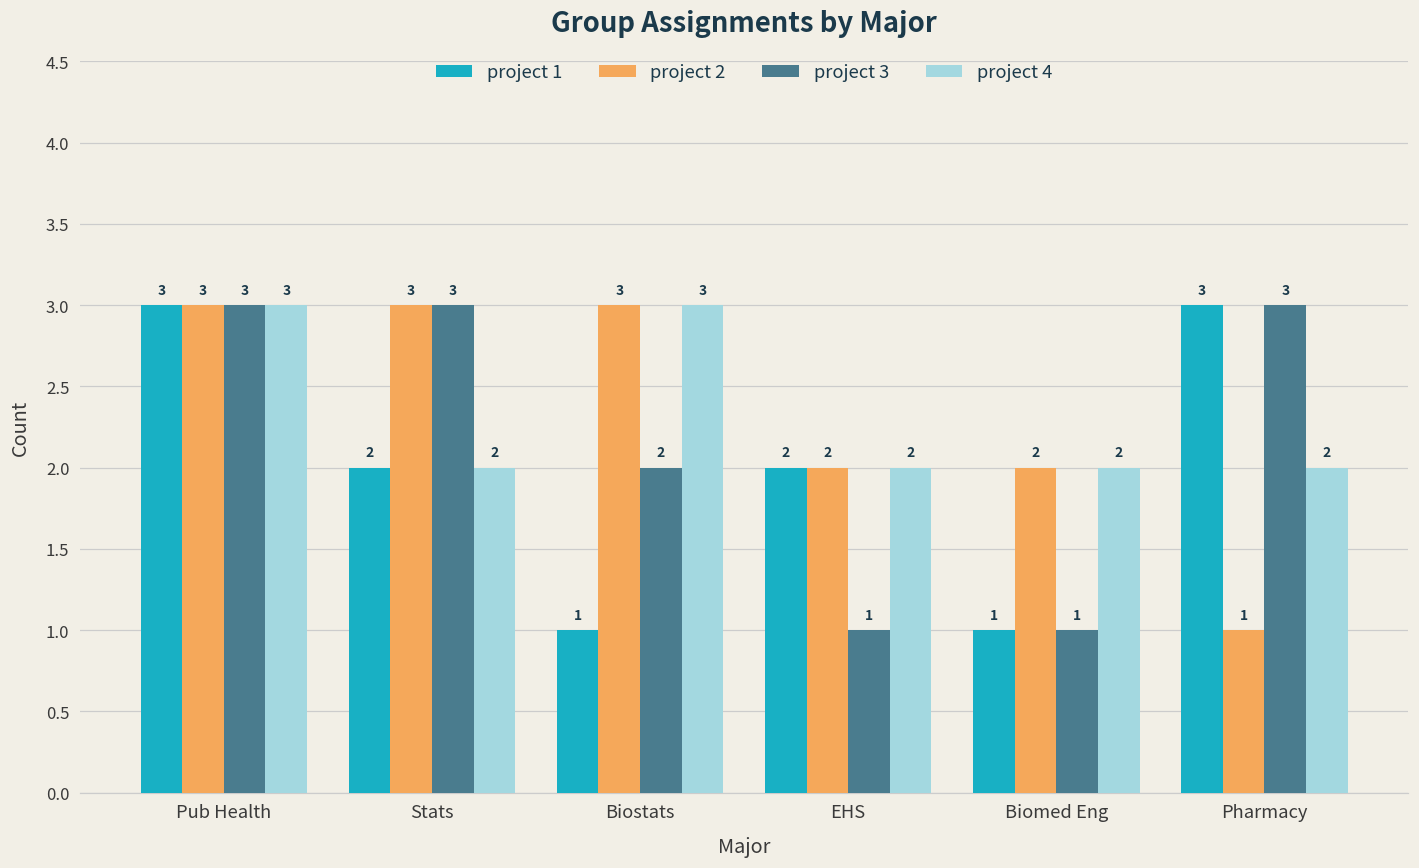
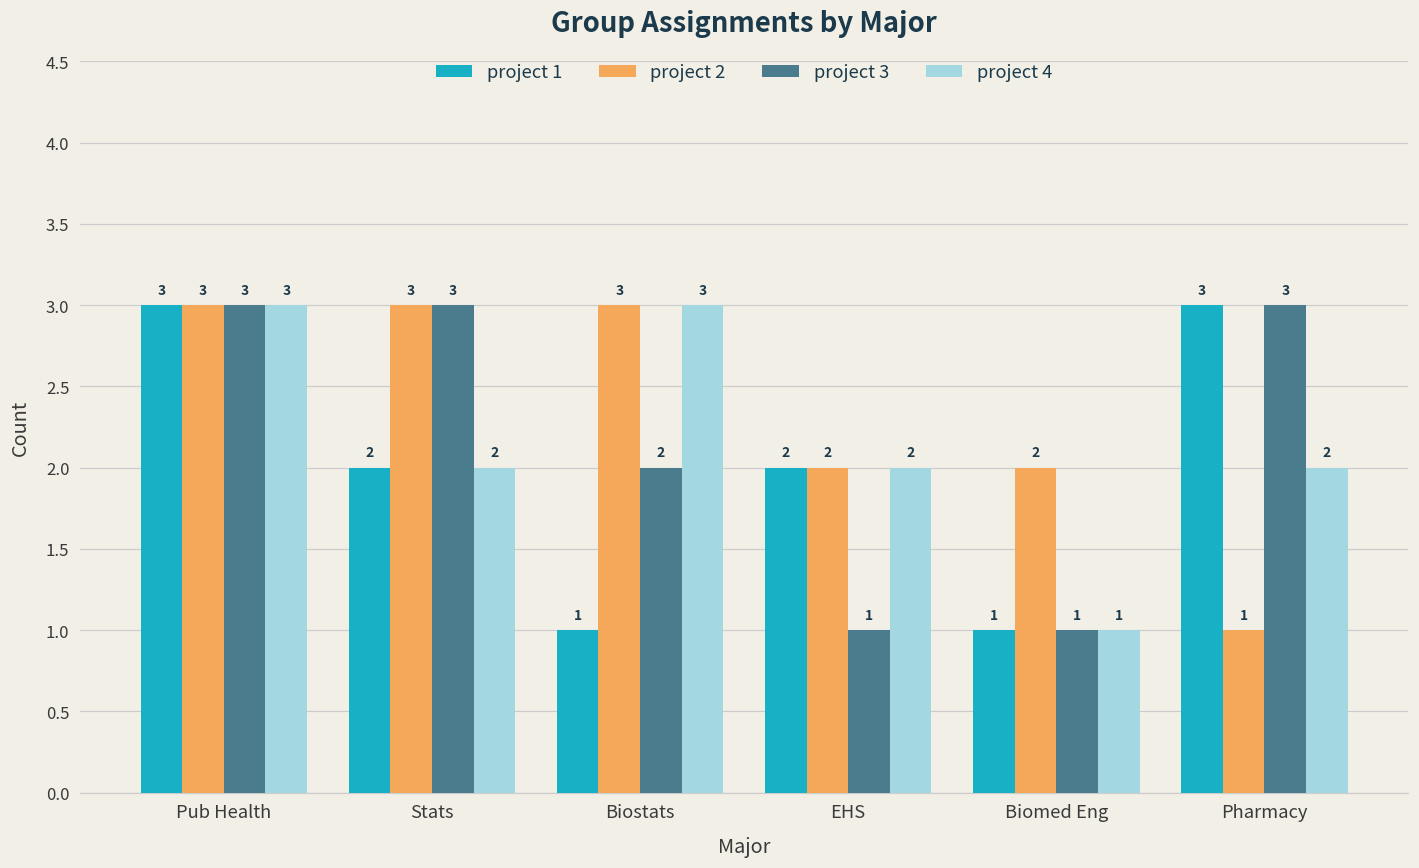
  {
    "project 1": {
      "Pub Health": 3,
      "Stats": 2,
      "Biostats": 1,
      "EHS": 2,
      "Biomed Eng": 1,
      "Pharmacy": 3
    },
    "project 2": {
      "Pub Health": 3,
      "Stats": 3,
      "Biostats": 3,
      "EHS": 2,
      "Biomed Eng": 2,
      "Pharmacy": 1
    },
    "project 3": {
      "Pub Health": 3,
      "Stats": 3,
      "Biostats": 2,
      "EHS": 1,
      "Biomed Eng": 1,
      "Pharmacy": 3
    },
    "project 4": {
      "Pub Health": 3,
      "Stats": 2,
      "Biostats": 3,
      "EHS": 2,
-     "Biomed Eng": 2,
+     "Biomed Eng": 1,
      "Pharmacy": 2
    }
  }
